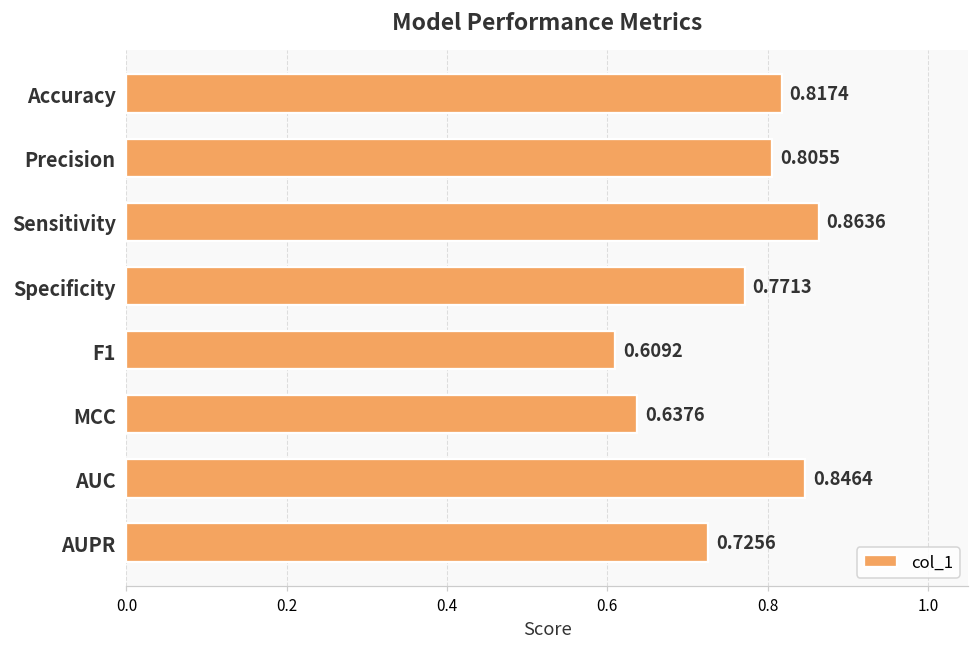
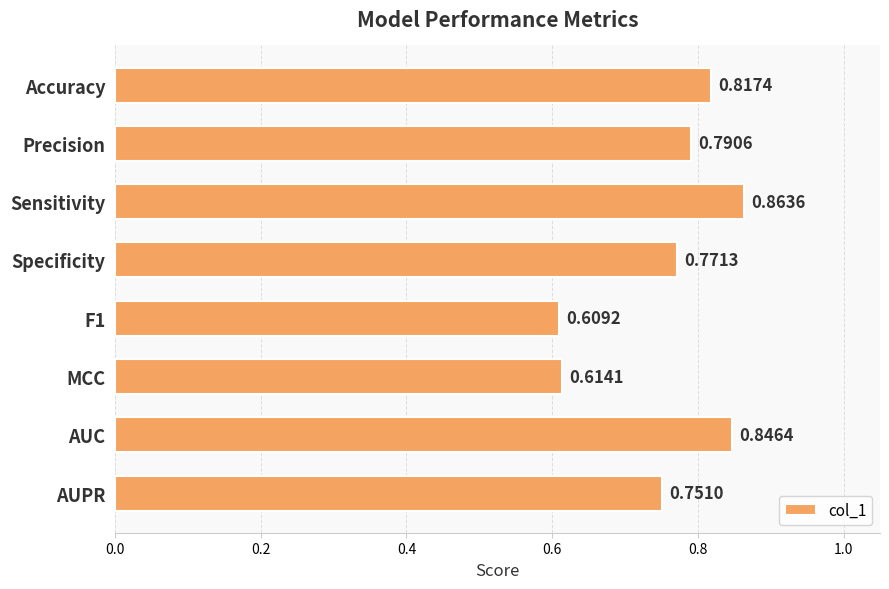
  {
    "Accuracy": 0.8174,
-   "Precision": 0.8055,
+   "Precision": 0.7906,
    "Sensitivity": 0.8636,
    "Specificity": 0.7713,
    "F1": 0.6092,
-   "MCC": 0.6376,
+   "MCC": 0.6141,
    "AUC": 0.8464,
-   "AUPR": 0.7256
+   "AUPR": 0.7510
  }
